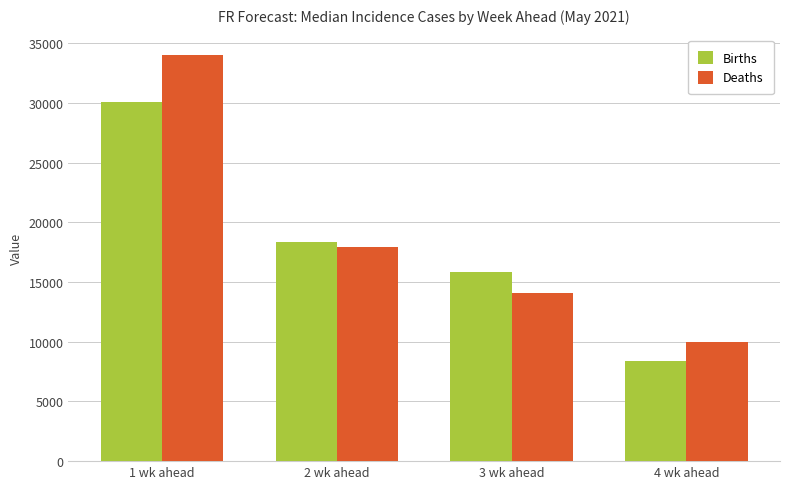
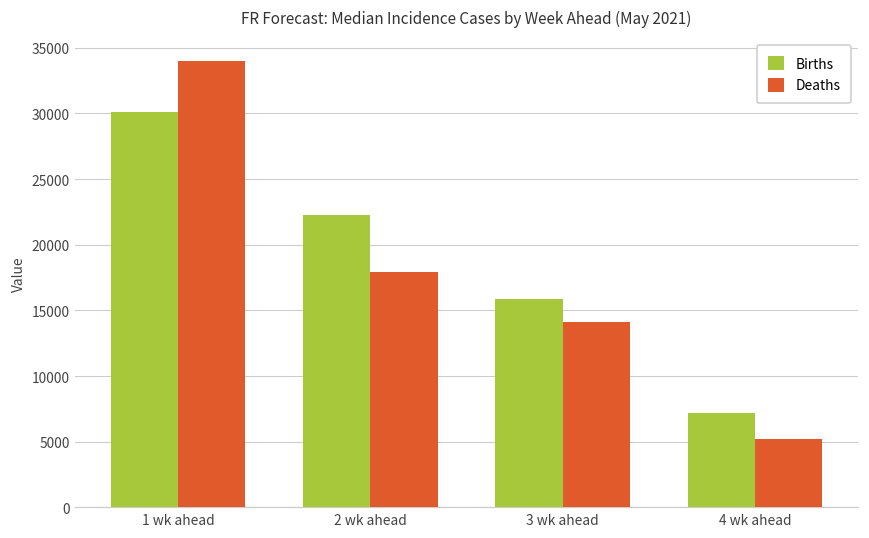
  {
    "Births": {
      "1 wk ahead": 30100,
-     "2 wk ahead": 18300,
+     "2 wk ahead": 22300,
      "3 wk ahead": 15800,
-     "4 wk ahead": 8400
+     "4 wk ahead": 7200
    },
    "Deaths": {
      "1 wk ahead": 34000,
      "2 wk ahead": 17900,
      "3 wk ahead": 14100,
-     "4 wk ahead": 9900
+     "4 wk ahead": 5200
    }
  }
